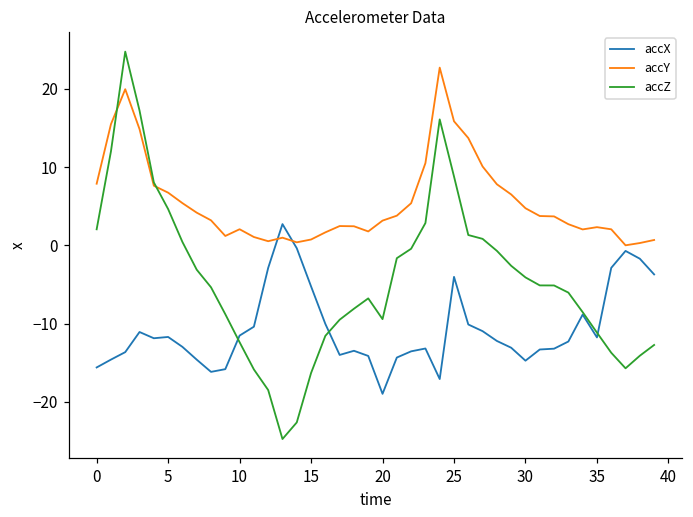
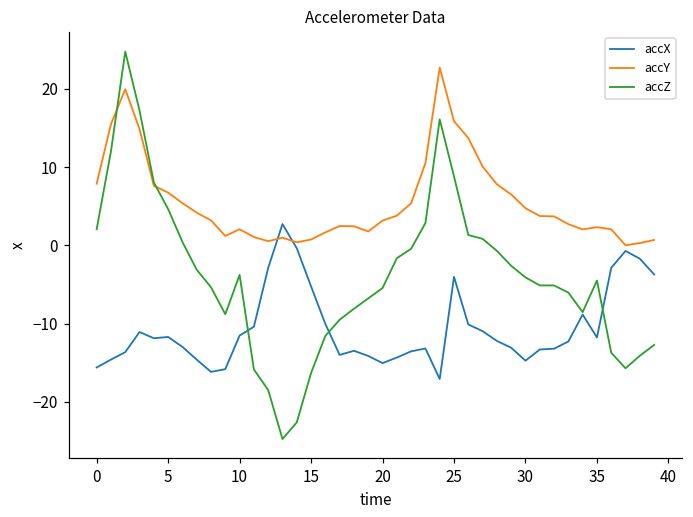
  {
    "accX": {
      "0": -16,
      "5": -12,
      "10": -12,
      "15": -5,
-     "20": -19,
+     "20": -15,
      "25": -4,
      "30": -15,
      "35": -12
    },
    "accY": {
      "0": 8,
      "5": 7,
      "10": 2,
      "15": 1,
      "20": 3,
      "25": 16,
      "30": 5,
      "35": 2
    },
    "accZ": {
      "0": 2,
      "5": 5,
-     "10": -12,
+     "10": -4,
      "15": -16,
-     "20": -9,
+     "20": -5,
      "25": 9,
      "30": -4,
-     "35": -11
+     "35": -4
    }
  }
